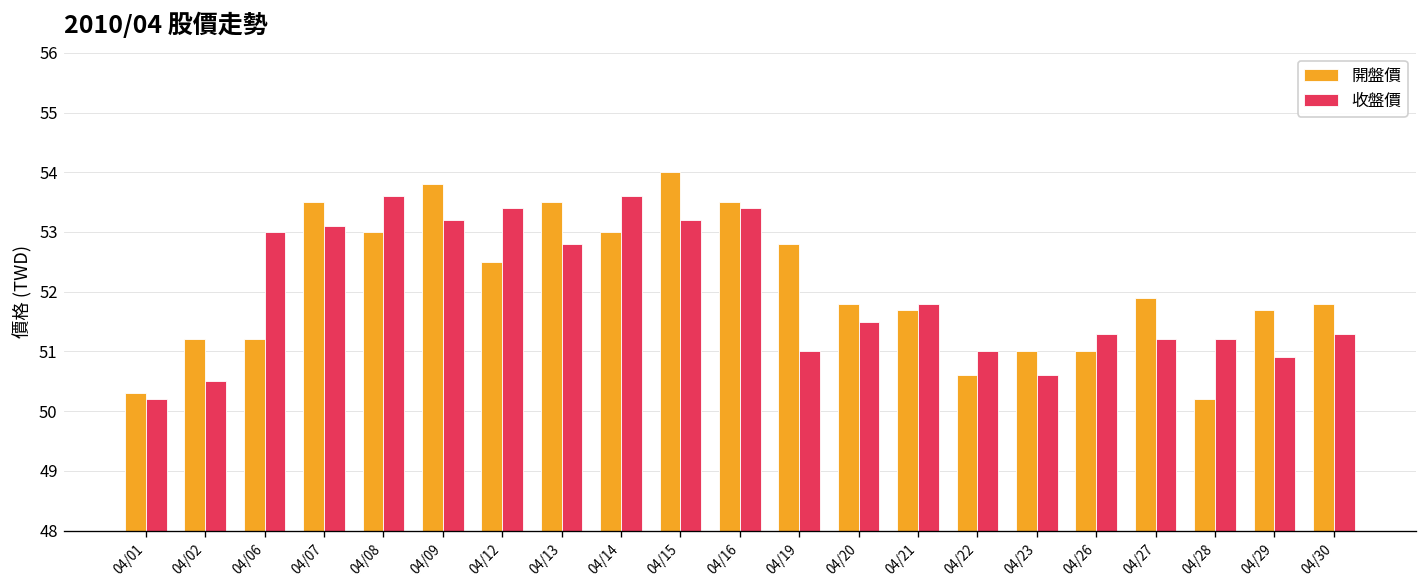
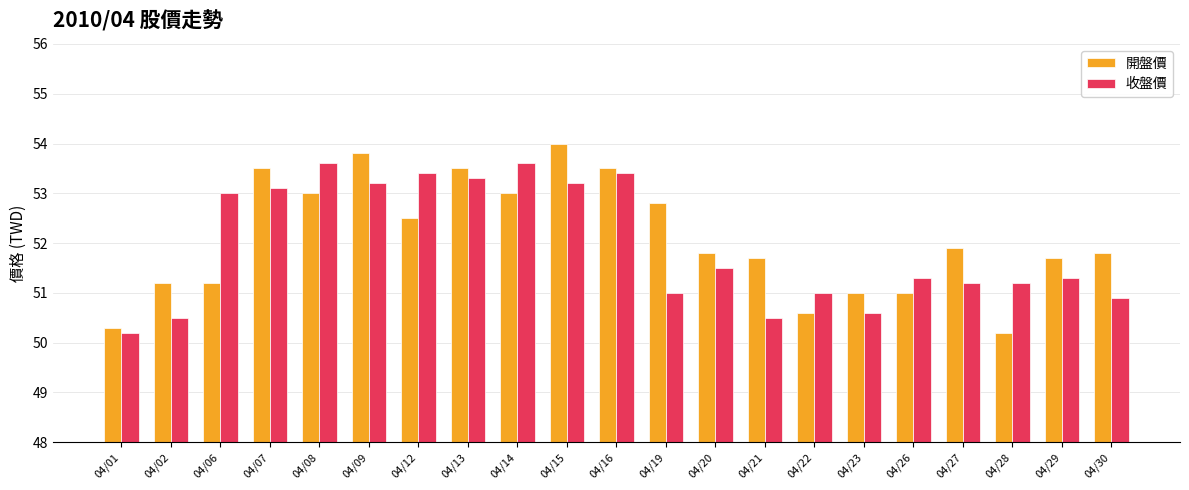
  {
    "開盤價": {
      "04/01": 50.3,
      "04/02": 51.2,
      "04/06": 51.2,
      "04/07": 53.5,
      "04/08": 53.0,
      "04/09": 53.8,
      "04/12": 52.5,
      "04/13": 53.5,
      "04/14": 53.0,
      "04/15": 54.0,
      "04/16": 53.5,
      "04/19": 52.8,
      "04/20": 51.8,
      "04/21": 51.7,
      "04/22": 50.6,
      "04/23": 51.0,
      "04/26": 51.0,
      "04/27": 51.9,
      "04/28": 50.2,
      "04/29": 51.7,
      "04/30": 51.8
    },
    "收盤價": {
      "04/01": 50.2,
      "04/02": 50.5,
      "04/06": 53.0,
      "04/07": 53.1,
      "04/08": 53.6,
      "04/09": 53.2,
      "04/12": 53.4,
-     "04/13": 52.8,
+     "04/13": 53.3,
      "04/14": 53.6,
      "04/15": 53.2,
      "04/16": 53.4,
      "04/19": 51.0,
      "04/20": 51.5,
-     "04/21": 51.8,
+     "04/21": 50.5,
      "04/22": 51.0,
      "04/23": 50.6,
      "04/26": 51.3,
      "04/27": 51.2,
      "04/28": 51.2,
-     "04/29": 50.9,
-     "04/30": 51.3
+     "04/29": 51.3,
+     "04/30": 50.9
    }
  }
